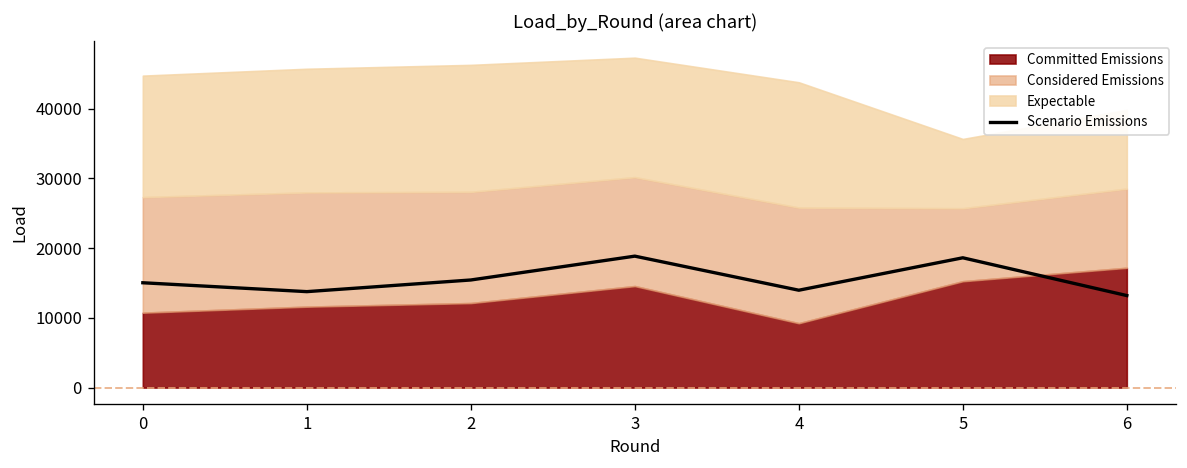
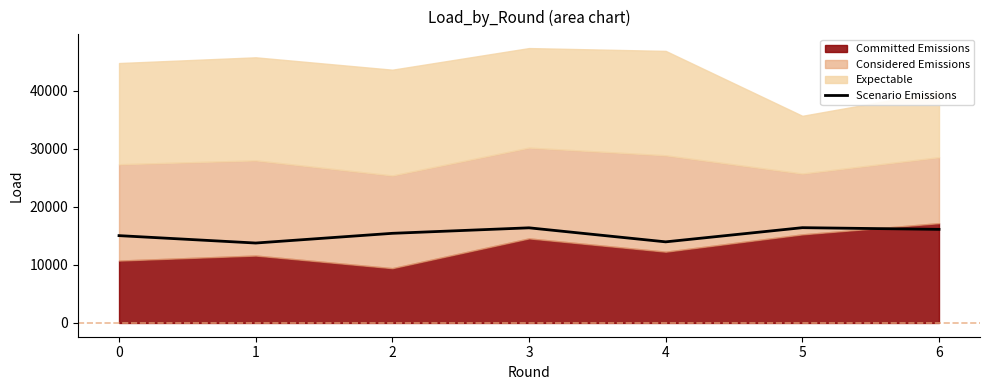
  {
    "Scenario Emissions": {
      "0": 15000,
      "1": 14000,
      "2": 15000,
-     "3": 19000,
+     "3": 16000,
      "4": 14000,
-     "5": 19000,
-     "6": 13000
+     "5": 16000,
+     "6": 16000
    },
    "Committed Emissions": {
      "0": 11000,
      "1": 12000,
-     "2": 12000,
+     "2": 9000,
      "3": 15000,
-     "4": 9000,
+     "4": 12000,
      "5": 15000,
      "6": 17000
    }
  }
